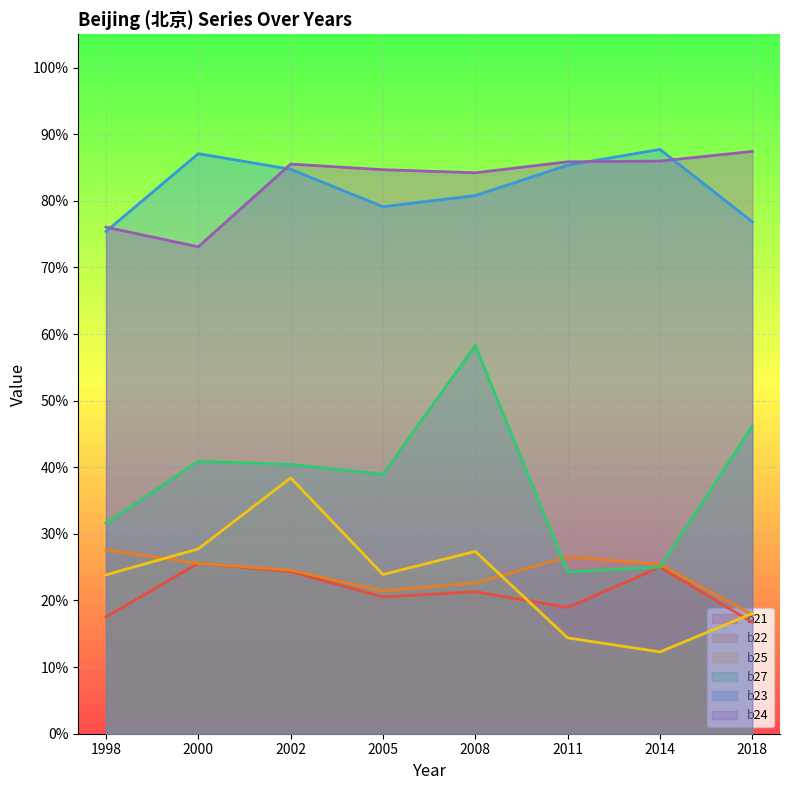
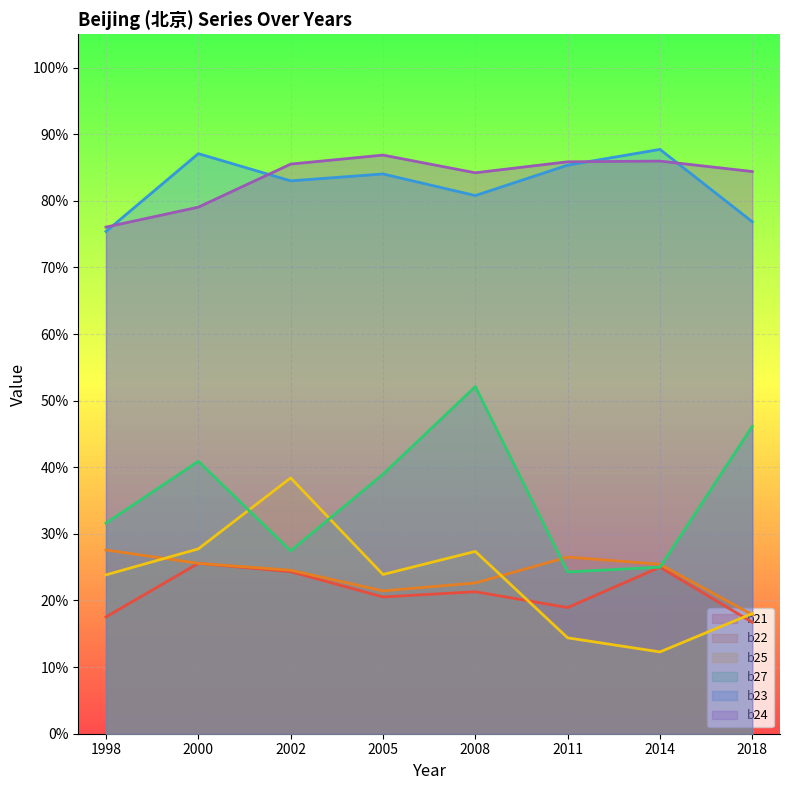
  {
    "b27": {
      "1998": "32%",
      "2000": "41%",
-     "2002": "40%",
+     "2002": "27%",
      "2005": "39%",
-     "2008": "58%",
+     "2008": "52%",
      "2011": "24%",
      "2018": "46%"
    },
    "b23": {
      "1998": "75%",
      "2000": "87%",
-     "2002": "85%",
-     "2005": "79%",
+     "2002": "83%",
+     "2005": "84%",
      "2008": "81%",
      "2011": "85%",
      "2014": "88%",
      "2018": "77%"
    },
    "b24": {
      "1998": "76%",
-     "2000": "73%",
+     "2000": "79%",
      "2002": "86%",
-     "2005": "85%",
+     "2005": "87%",
      "2008": "84%",
      "2011": "86%",
      "2014": "86%",
-     "2018": "87%"
+     "2018": "84%"
    }
  }
